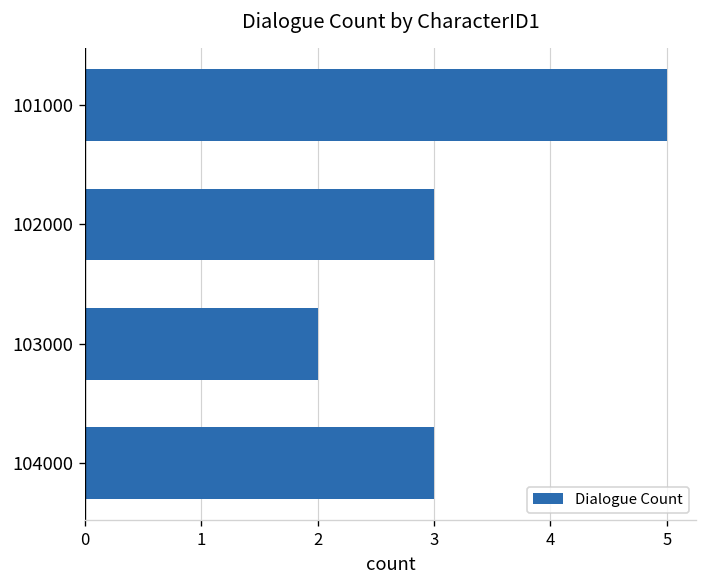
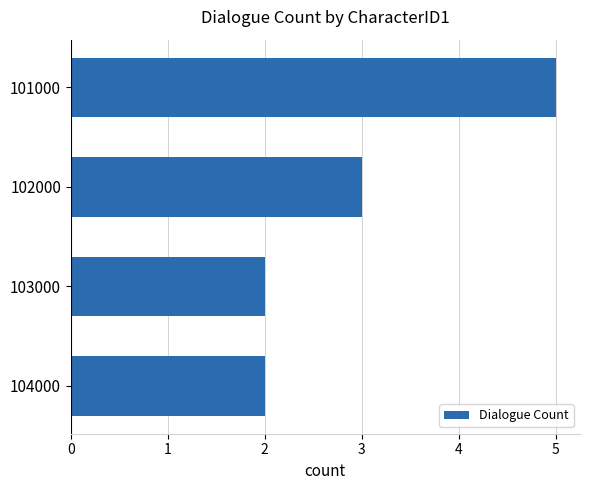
  {
    "101000": 5,
    "102000": 3,
    "103000": 2,
-   "104000": 3
+   "104000": 2
  }
